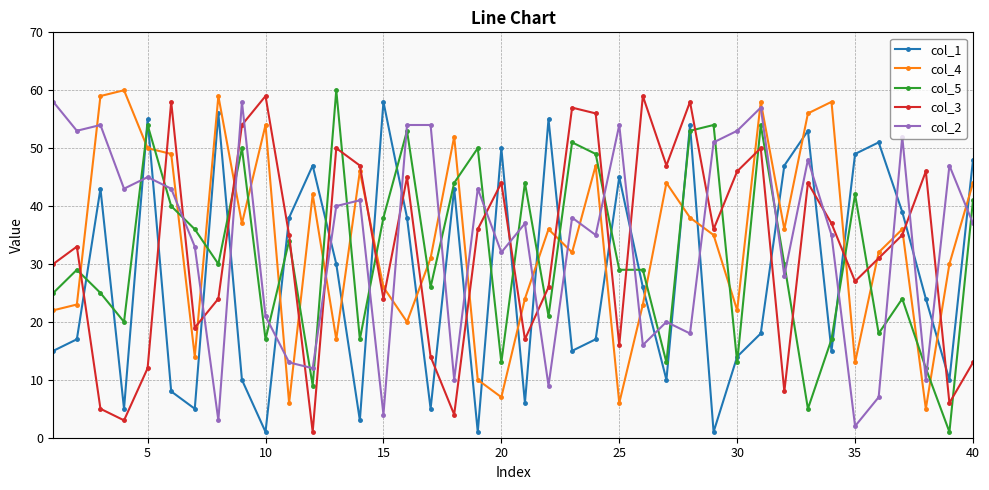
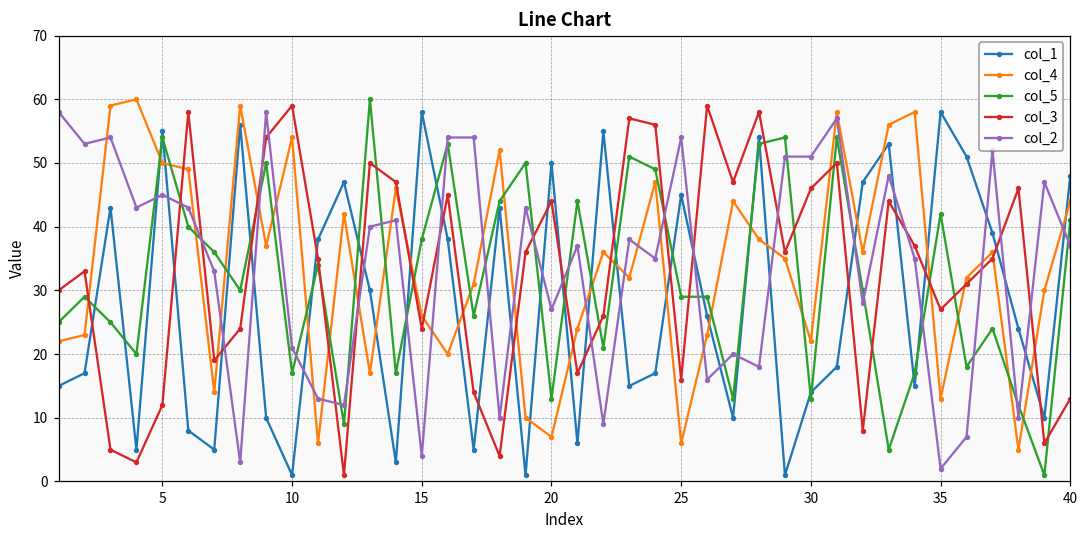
  {
    "col_1": {
      "5": 55,
      "10": 1,
      "15": 58,
      "20": 50,
      "25": 45,
      "30": 14,
-     "35": 49,
+     "35": 58,
      "40": 48
    },
    "col_4": {
      "5": 50,
      "10": 54,
      "15": 26,
      "20": 7,
      "25": 6,
      "30": 22,
      "35": 13,
      "40": 44
    },
    "col_5": {
      "5": 54,
      "10": 17,
      "15": 38,
      "20": 13,
      "25": 29,
      "30": 13,
      "35": 42,
      "40": 41
    },
    "col_3": {
      "5": 12,
      "10": 59,
      "15": 24,
      "20": 44,
      "25": 16,
      "30": 46,
      "35": 27,
      "40": 13
    },
    "col_2": {
      "5": 45,
      "10": 21,
      "15": 4,
-     "20": 32,
+     "20": 27,
      "25": 54,
-     "30": 53,
+     "30": 51,
      "35": 2,
      "40": 37
    }
  }
